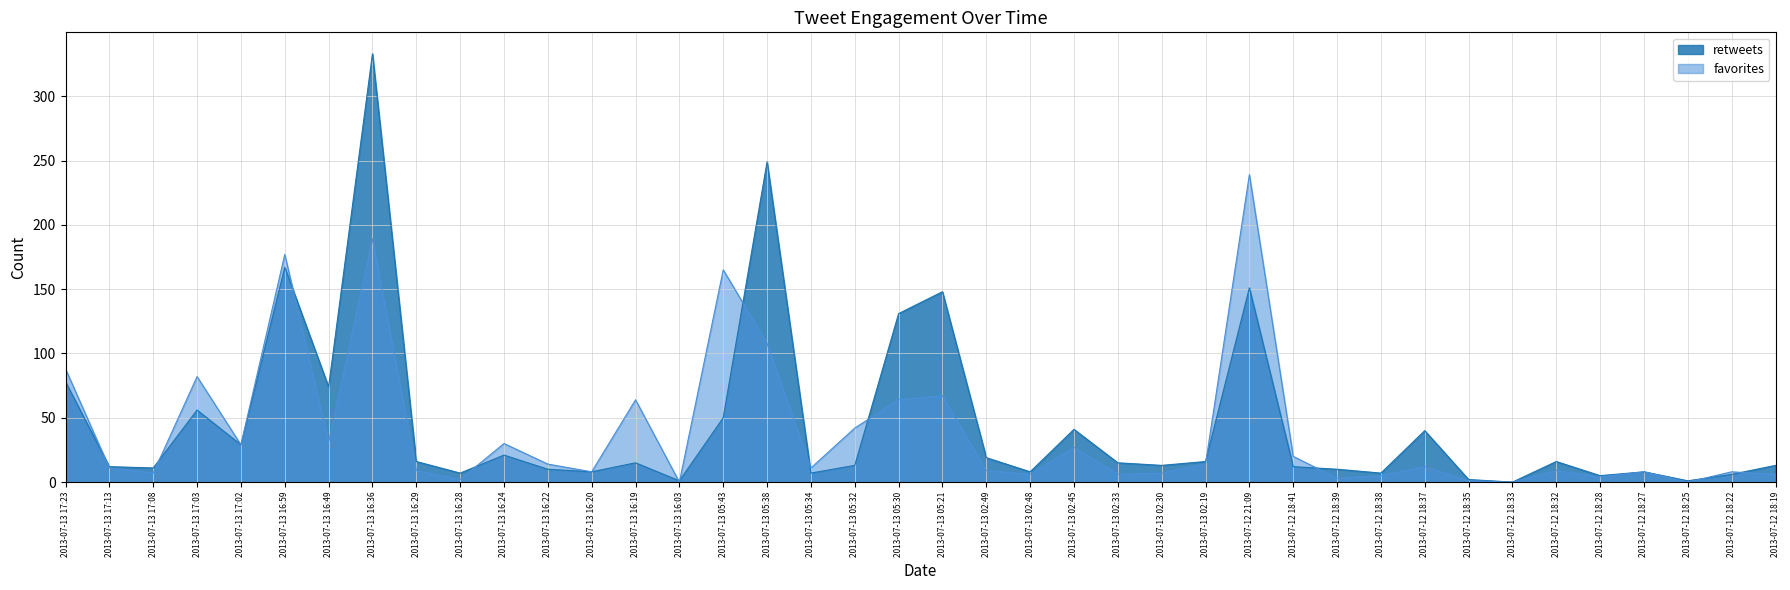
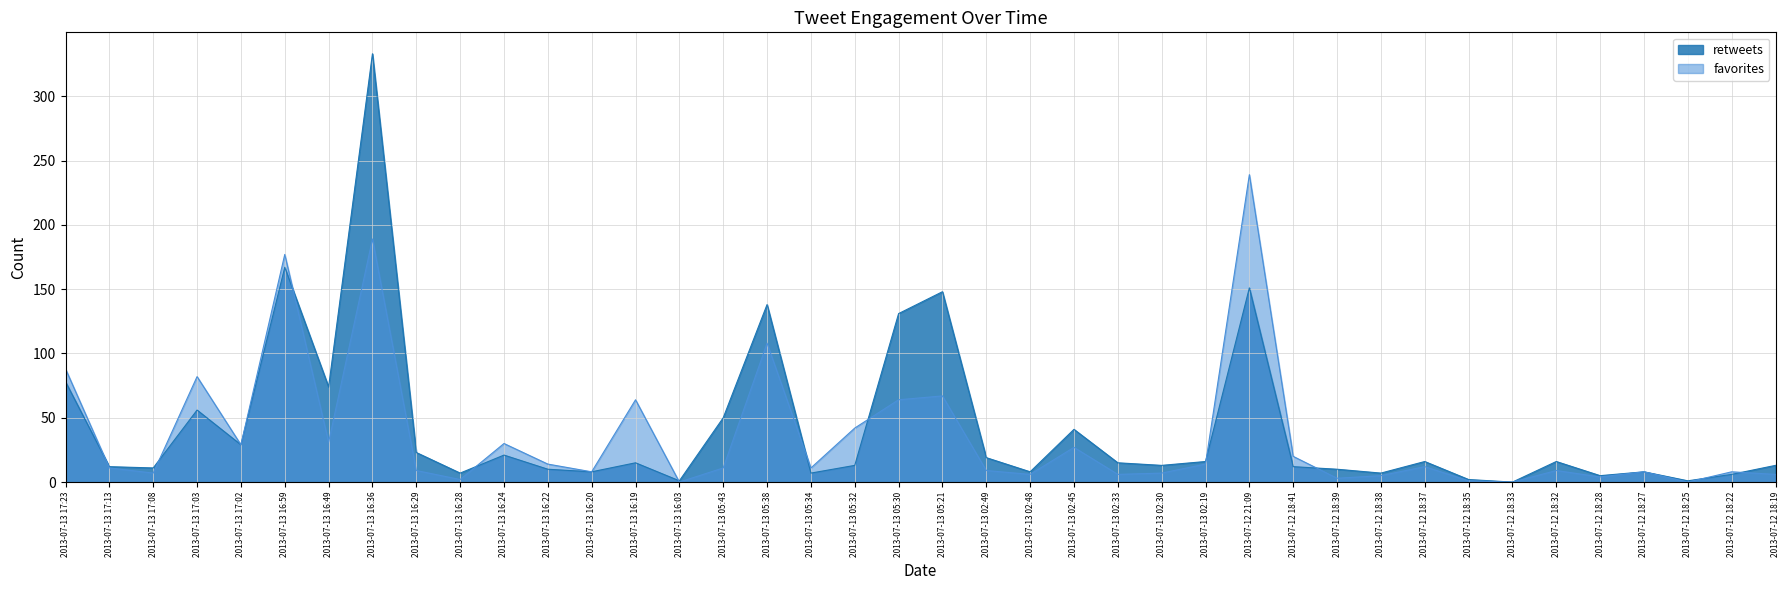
  {
    "retweets": {
      "2013-07-13 17:23": 78,
      "2013-07-13 17:08": 11,
      "2013-07-13 17:03": 56,
      "2013-07-13 16:59": 167,
      "2013-07-13 16:49": 74,
      "2013-07-13 16:36": 333,
-     "2013-07-13 16:29": 16,
+     "2013-07-13 16:29": 23,
      "2013-07-13 16:28": 7,
      "2013-07-13 16:24": 21,
      "2013-07-13 16:22": 10,
      "2013-07-13 16:19": 15,
      "2013-07-13 05:43": 50,
-     "2013-07-13 05:38": 249,
+     "2013-07-13 05:38": 138,
      "2013-07-13 05:34": 7,
      "2013-07-13 05:32": 13,
      "2013-07-13 05:30": 131,
      "2013-07-13 05:21": 148,
      "2013-07-13 02:49": 19,
      "2013-07-13 02:48": 8,
      "2013-07-13 02:45": 41,
      "2013-07-13 02:33": 15,
      "2013-07-13 02:30": 13,
      "2013-07-13 02:19": 16,
      "2013-07-12 21:09": 151,
      "2013-07-12 18:41": 12,
      "2013-07-12 18:39": 10,
      "2013-07-12 18:38": 7,
-     "2013-07-12 18:37": 40,
+     "2013-07-12 18:37": 16,
      "2013-07-12 18:32": 16,
      "2013-07-12 18:22": 6,
      "2013-07-12 18:19": 13
    },
    "favorites": {
      "2013-07-13 17:23": 88,
      "2013-07-13 17:08": 7,
      "2013-07-13 17:03": 82,
      "2013-07-13 16:59": 177,
      "2013-07-13 16:49": 31,
      "2013-07-13 16:36": 189,
      "2013-07-13 16:29": 9,
      "2013-07-13 16:28": 2,
      "2013-07-13 16:24": 30,
      "2013-07-13 16:22": 14,
      "2013-07-13 16:19": 64,
-     "2013-07-13 05:43": 165,
+     "2013-07-13 05:43": 11,
      "2013-07-13 05:38": 108,
      "2013-07-13 05:34": 11,
      "2013-07-13 05:32": 42,
      "2013-07-13 05:30": 64,
      "2013-07-13 05:21": 67,
      "2013-07-13 02:49": 9,
      "2013-07-13 02:48": 6,
      "2013-07-13 02:45": 27,
      "2013-07-13 02:33": 6,
      "2013-07-13 02:30": 7,
      "2013-07-13 02:19": 14,
      "2013-07-12 21:09": 239,
      "2013-07-12 18:41": 20,
      "2013-07-12 18:39": 3,
      "2013-07-12 18:38": 5,
      "2013-07-12 18:37": 12,
      "2013-07-12 18:32": 9,
      "2013-07-12 18:22": 8,
      "2013-07-12 18:19": 6
    }
  }
